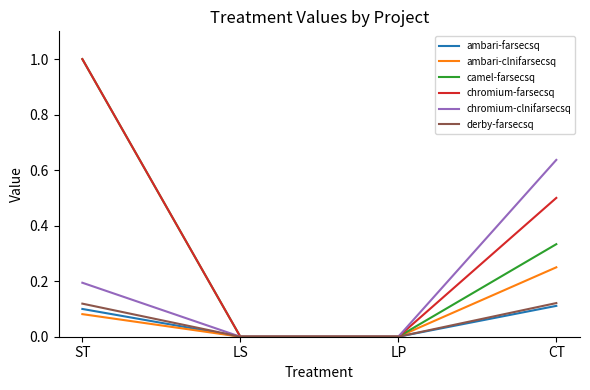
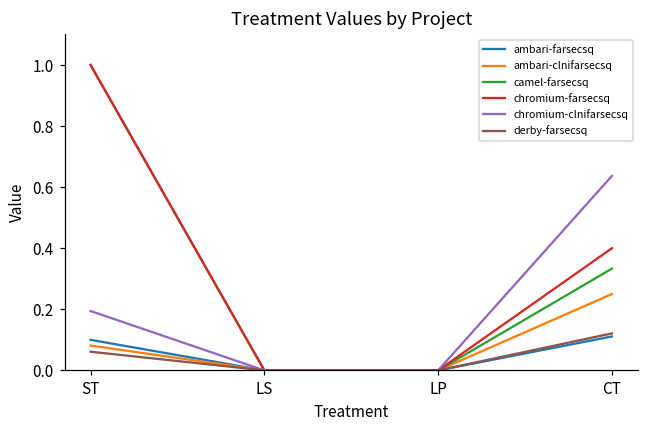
  {
    "ambari-farsecsq": {
      "ST": 0.10,
      "CT": 0.11
    },
    "ambari-clnifarsecsq": {
      "ST": 0.08,
      "CT": 0.25
    },
    "camel-farsecsq": {
      "CT": 0.33
    },
    "chromium-farsecsq": {
-     "CT": 0.5
+     "CT": 0.4
    },
    "chromium-clnifarsecsq": {
      "ST": 0.19,
      "CT": 0.64
    },
    "derby-farsecsq": {
-     "ST": 0.12,
+     "ST": 0.06,
      "CT": 0.12
    }
  }
